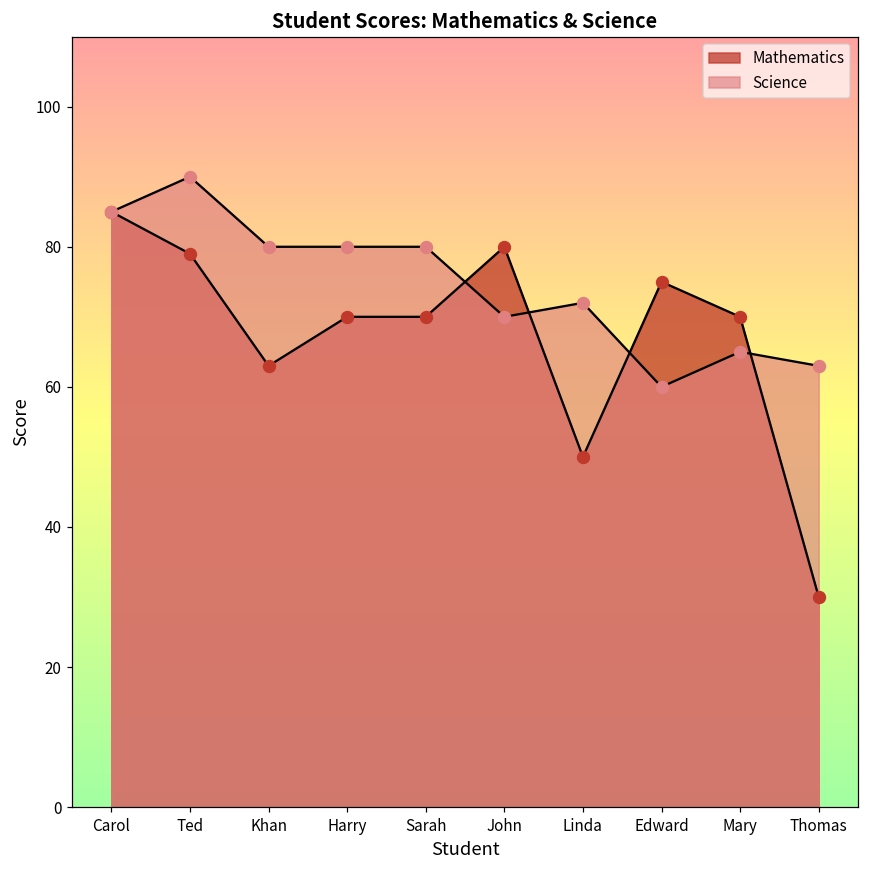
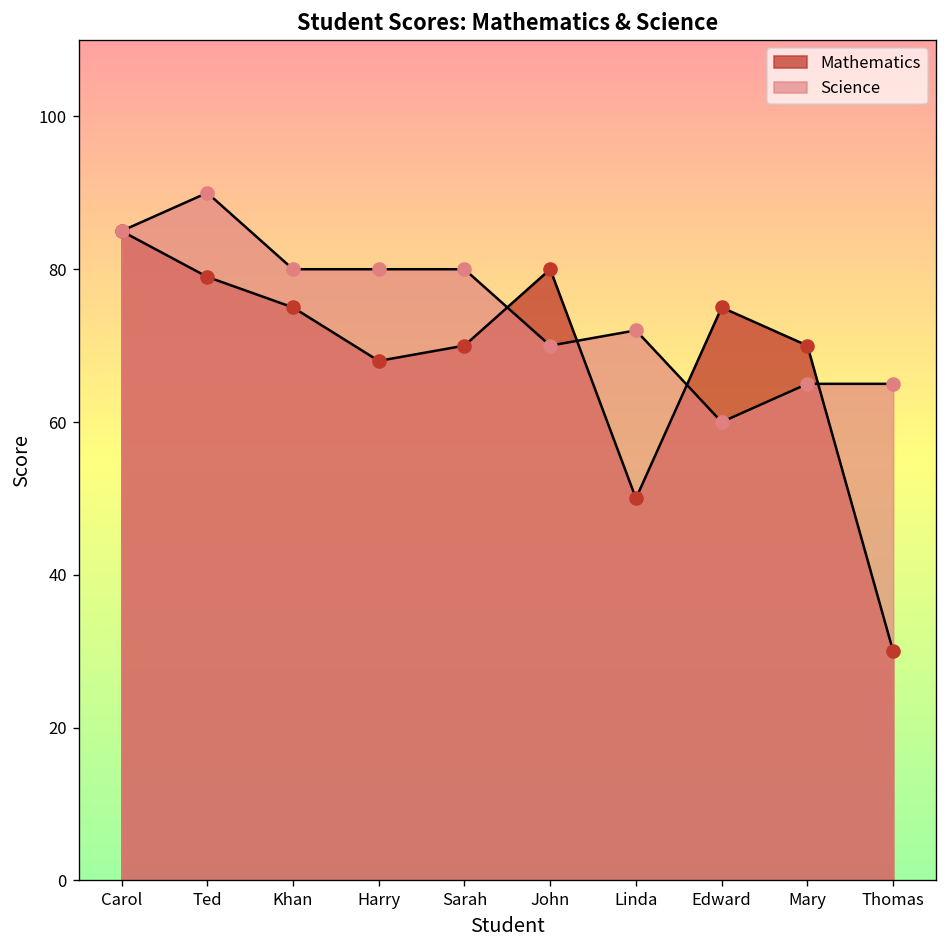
  {
    "Mathematics": {
      "Ted": 79,
-     "Khan": 63,
-     "Harry": 70,
+     "Khan": 75,
+     "Harry": 68,
      "Sarah": 70,
      "John": 80,
      "Linda": 50,
      "Edward": 75,
      "Mary": 70,
      "Thomas": 30
    },
    "Science": {
      "Ted": 90,
      "Khan": 80,
      "Harry": 80,
      "Sarah": 80,
      "John": 70,
      "Linda": 72,
      "Edward": 60,
      "Mary": 65,
-     "Thomas": 63
+     "Thomas": 65
    }
  }
